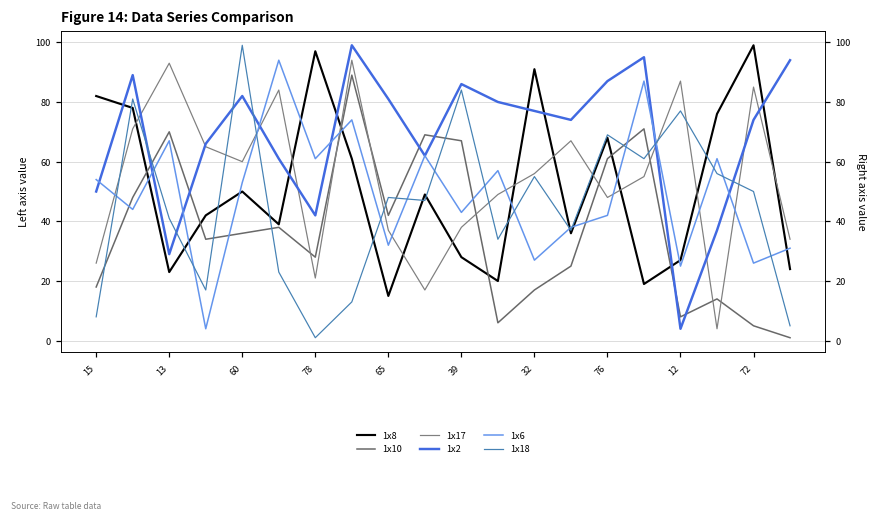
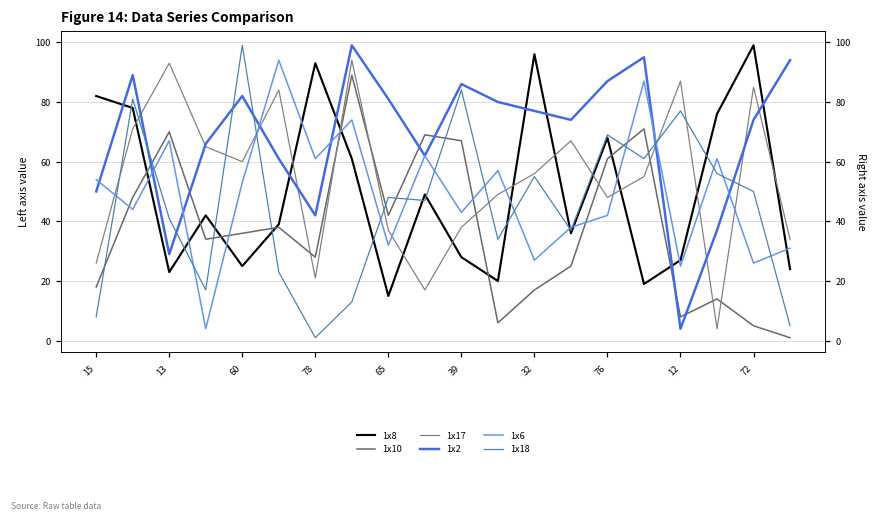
  {
    "1x8": {
-     "60": 50,
-     "78": 97,
+     "60": 25,
+     "78": 93,
      "65": 15,
      "39": 28,
-     "32": 91,
+     "32": 96,
      "76": 68,
      "12": 27,
      "72": 99
    }
  }
